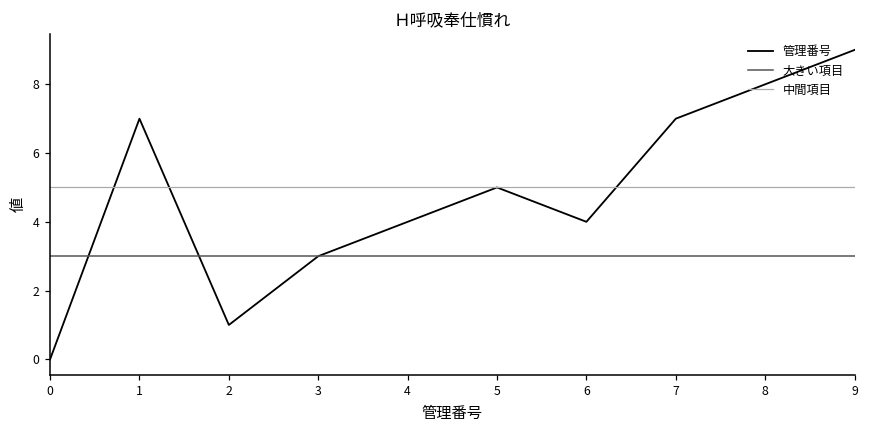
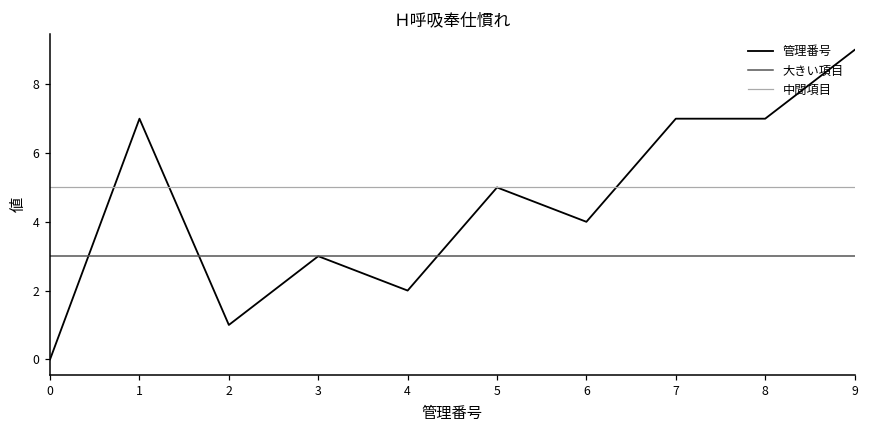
  {
    "管理番号": {
      "0": 0,
      "1": 7,
      "2": 1,
-     "4": 4,
+     "4": 2,
      "6": 4,
      "7": 7,
-     "8": 8,
+     "8": 7,
      "9": 9
    },
    "大きい項目": {
      "0": 3,
      "1": 3,
      "2": 3,
      "4": 3,
      "5": 3,
      "6": 3,
      "7": 3,
      "8": 3,
      "9": 3
    },
    "中間項目": {
      "0": 5,
      "1": 5,
      "2": 5,
      "3": 5,
      "4": 5,
      "6": 5,
      "7": 5,
      "8": 5,
      "9": 5
    }
  }
